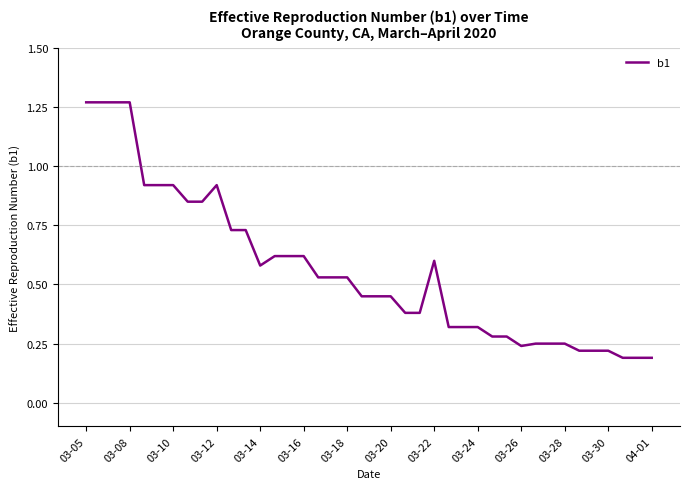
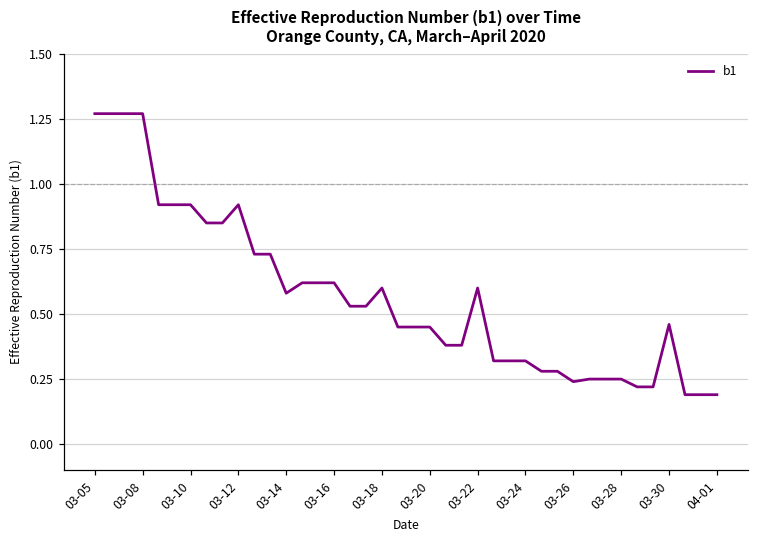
  {
    "03-05": 1.27,
    "03-08": 1.27,
    "03-10": 0.92,
    "03-12": 0.92,
    "03-14": 0.58,
    "03-16": 0.62,
-   "03-18": 0.53,
+   "03-18": 0.60,
    "03-20": 0.45,
    "03-22": 0.60,
    "03-24": 0.32,
    "03-26": 0.24,
    "03-28": 0.25,
-   "03-30": 0.22,
+   "03-30": 0.46,
    "04-01": 0.19
  }
